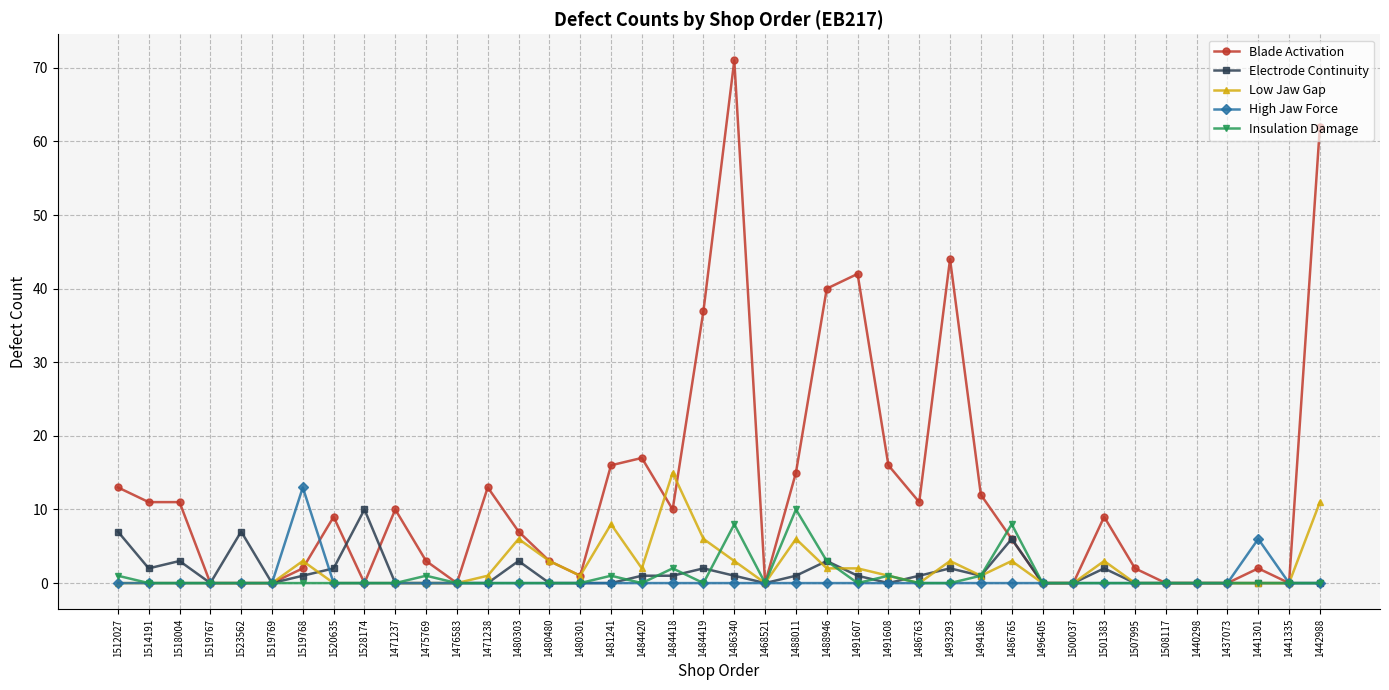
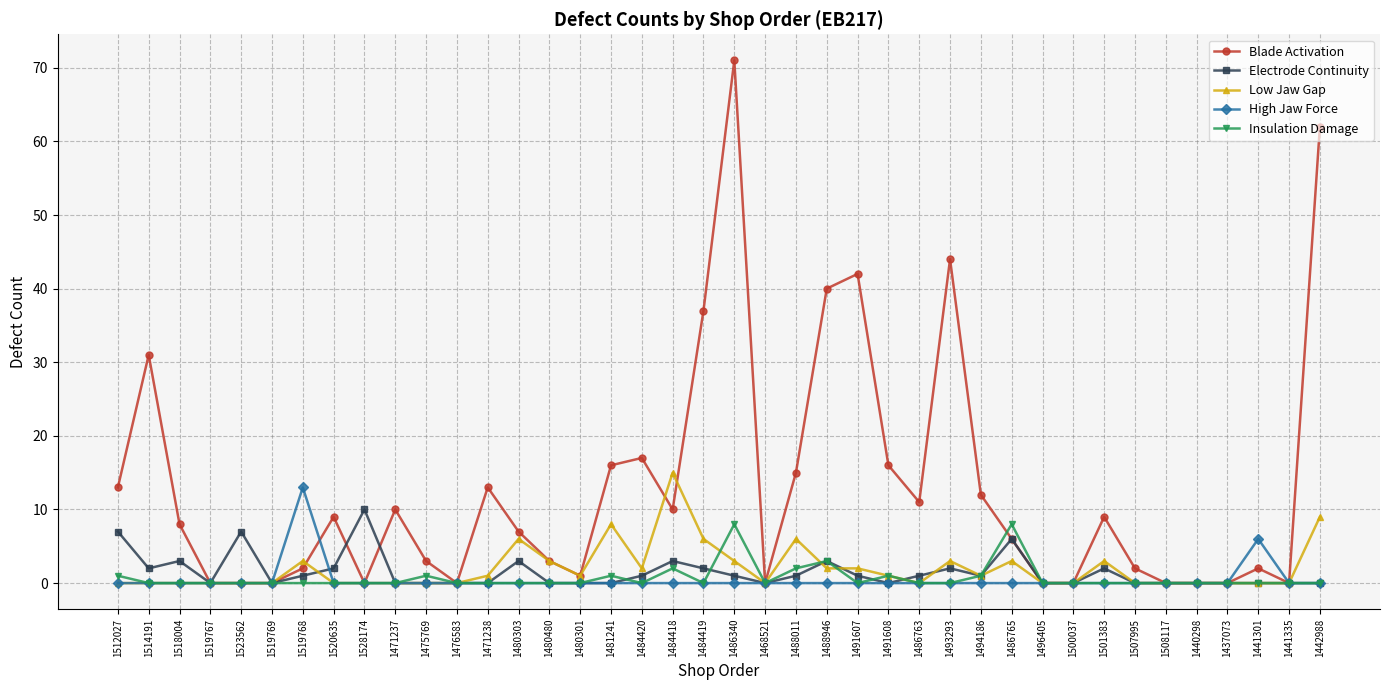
  {
    "Blade Activation": {
      "1512027": 13,
-     "1514191": 11,
-     "1518004": 11,
+     "1514191": 31,
+     "1518004": 8,
      "1519768": 2,
      "1520635": 9,
      "1471237": 10,
      "1475769": 3,
      "1471238": 13,
      "1480303": 7,
      "1481241": 16,
      "1484420": 17,
      "1484418": 10,
      "1484419": 37,
      "1486340": 71,
      "1488011": 15,
      "1488946": 40,
      "1491607": 42,
      "1491608": 16,
      "1486763": 11,
      "1493293": 44,
      "1494186": 12,
      "1501383": 9,
      "1507995": 2,
      "1441301": 2
    },
    "Electrode Continuity": {
      "1512027": 7,
      "1514191": 2,
      "1518004": 3,
      "1523562": 7,
      "1519768": 1,
      "1520635": 2,
      "1528174": 10,
      "1480303": 3,
      "1484420": 1,
-     "1484418": 1,
+     "1484418": 3,
      "1484419": 2,
      "1486340": 1,
      "1488011": 1,
      "1491607": 1,
      "1486763": 1,
      "1493293": 2,
      "1501383": 2
    },
    "Low Jaw Gap": {
      "1519768": 3,
      "1471238": 1,
      "1480303": 6,
      "1481241": 8,
      "1484420": 2,
      "1484418": 15,
      "1484419": 6,
      "1486340": 3,
      "1488011": 6,
      "1488946": 2,
      "1491607": 2,
      "1493293": 3,
      "1486765": 3,
      "1501383": 3,
-     "1442988": 11
+     "1442988": 9
    },
    "High Jaw Force": {
      "1519768": 13,
      "1484418": 0,
      "1486340": 0,
      "1488011": 0,
      "1488946": 0,
      "1494186": 0,
      "1486765": 0,
      "1441301": 6
    },
    "Insulation Damage": {
      "1512027": 1,
      "1519768": 0,
      "1475769": 1,
      "1481241": 1,
      "1484418": 2,
      "1486340": 8,
-     "1488011": 10,
+     "1488011": 2,
      "1486765": 8
    }
  }
